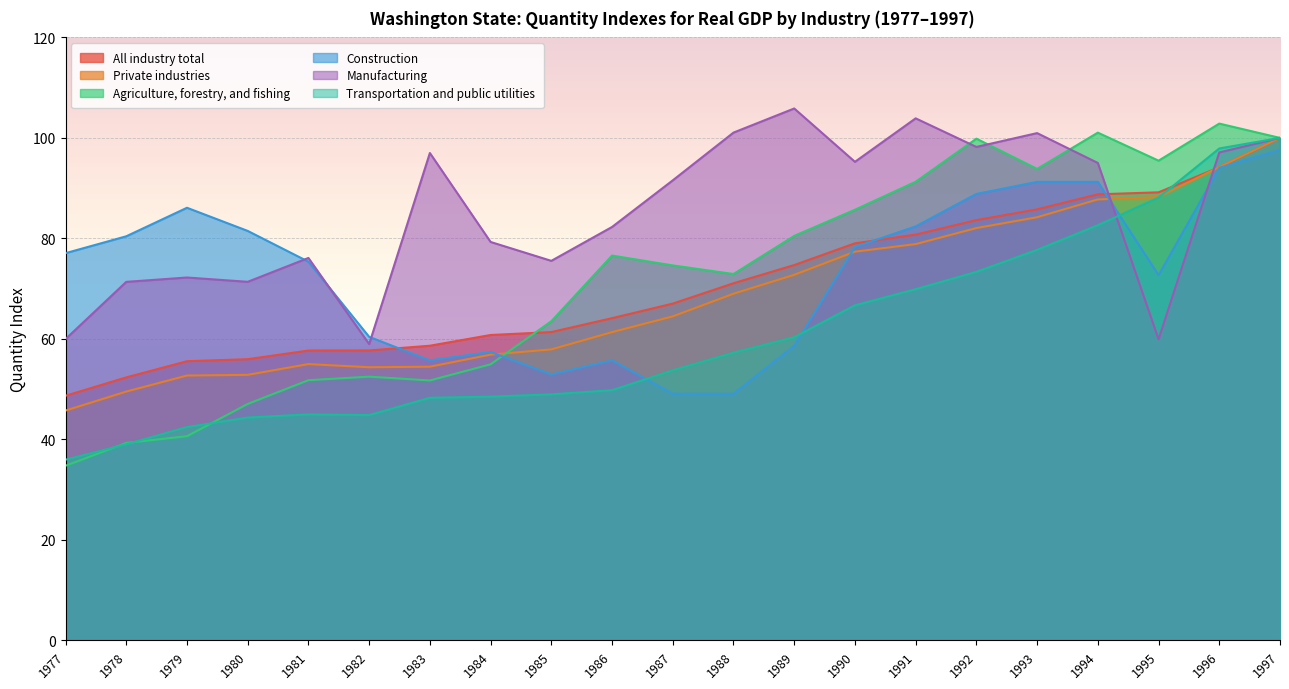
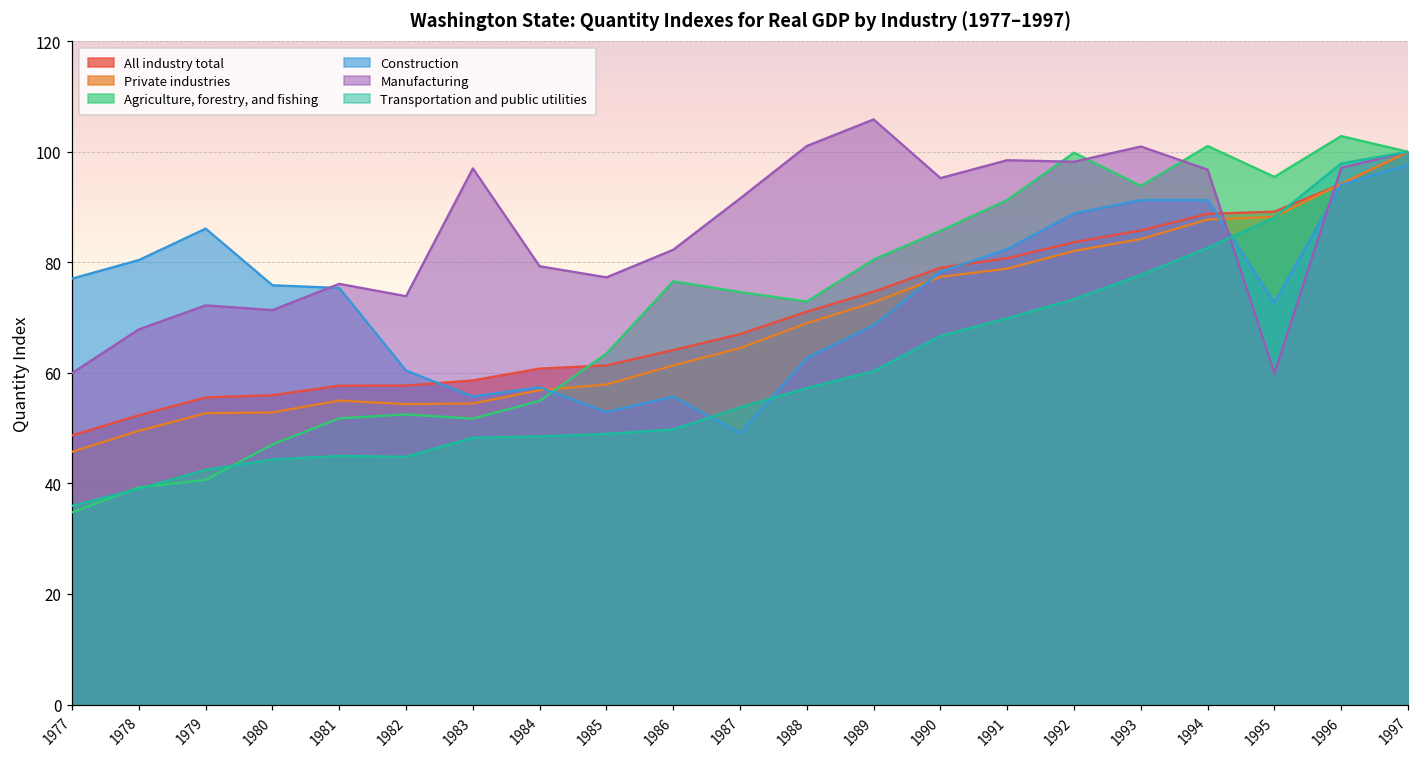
  {
    "Construction": {
      "1977": 77,
      "1978": 80,
      "1979": 86,
-     "1980": 81,
+     "1980": 76,
      "1981": 75,
      "1982": 60,
      "1983": 56,
      "1984": 57,
      "1985": 53,
      "1986": 56,
      "1987": 49,
-     "1988": 49,
-     "1989": 59,
+     "1988": 63,
+     "1989": 69,
      "1990": 78,
      "1991": 82,
      "1992": 89,
      "1993": 91,
      "1994": 91,
      "1995": 73,
      "1997": 98
    },
    "Manufacturing": {
      "1977": 60,
-     "1978": 71,
+     "1978": 68,
      "1979": 72,
      "1980": 71,
      "1981": 76,
-     "1982": 59,
+     "1982": 74,
      "1983": 97,
      "1984": 79,
-     "1985": 76,
+     "1985": 77,
      "1986": 82,
      "1987": 92,
      "1988": 101,
      "1989": 106,
      "1990": 95,
-     "1991": 104,
+     "1991": 98,
      "1992": 98,
      "1993": 101,
-     "1994": 95,
+     "1994": 97,
      "1995": 60,
      "1996": 97
    }
  }
